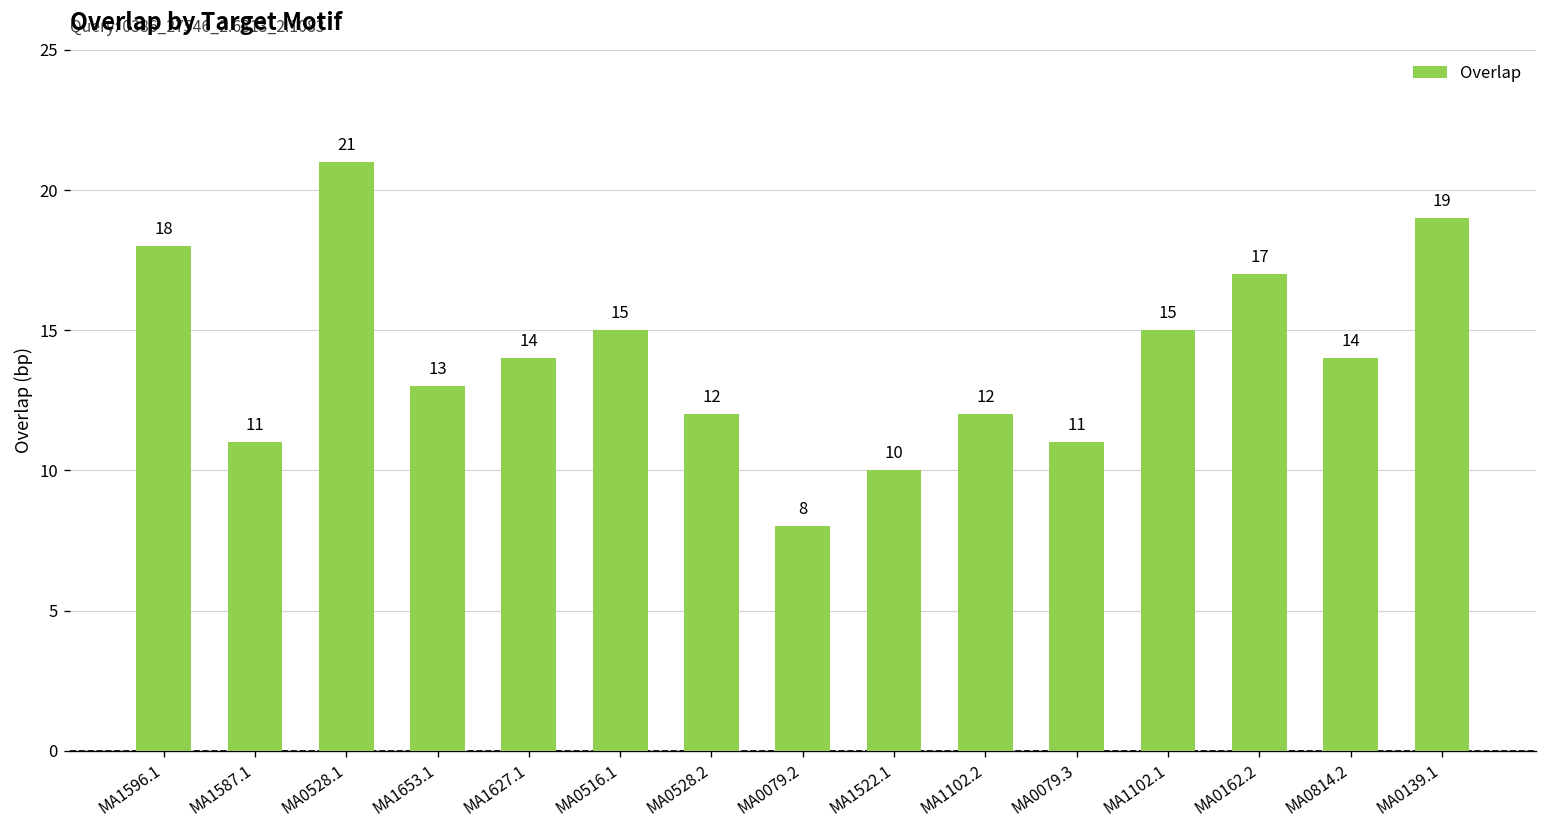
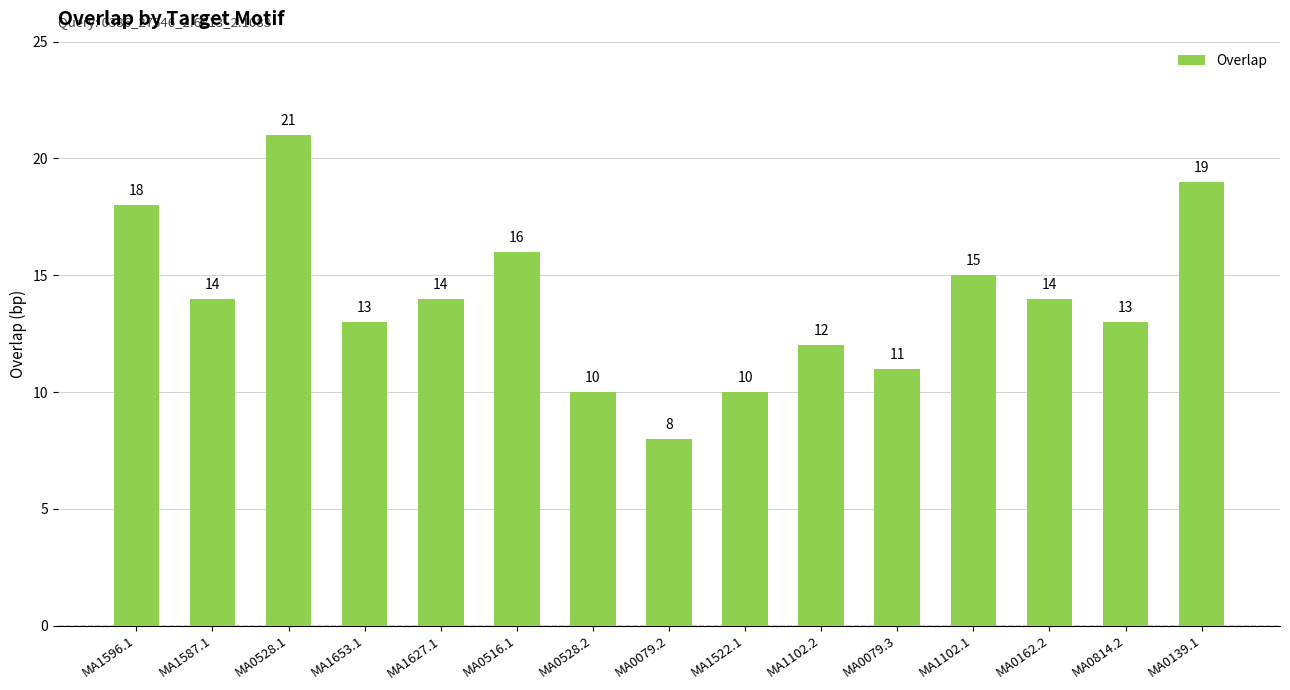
  {
    "MA1596.1": 18,
-   "MA1587.1": 11,
+   "MA1587.1": 14,
    "MA0528.1": 21,
    "MA1653.1": 13,
    "MA1627.1": 14,
-   "MA0516.1": 15,
-   "MA0528.2": 12,
+   "MA0516.1": 16,
+   "MA0528.2": 10,
    "MA0079.2": 8,
    "MA1522.1": 10,
    "MA1102.2": 12,
    "MA0079.3": 11,
    "MA1102.1": 15,
-   "MA0162.2": 17,
-   "MA0814.2": 14,
+   "MA0162.2": 14,
+   "MA0814.2": 13,
    "MA0139.1": 19
  }
